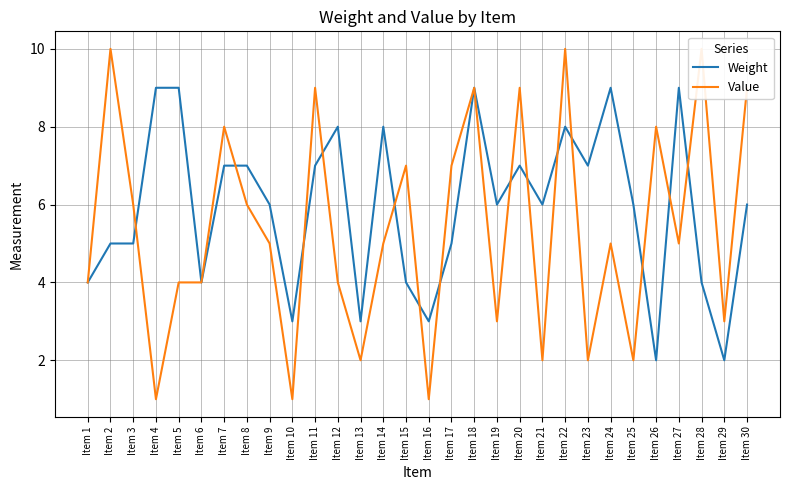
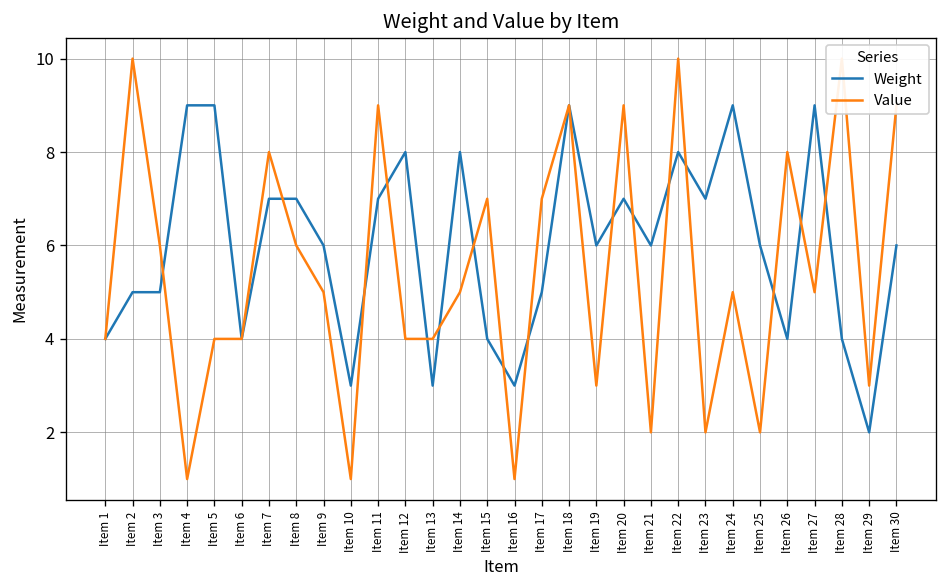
  {
    "Weight": {
      "Item 2": 5,
      "Item 3": 5,
      "Item 4": 9,
      "Item 5": 9,
      "Item 7": 7,
      "Item 8": 7,
      "Item 9": 6,
      "Item 10": 3,
      "Item 11": 7,
      "Item 12": 8,
      "Item 13": 3,
      "Item 14": 8,
      "Item 15": 4,
      "Item 16": 3,
      "Item 17": 5,
      "Item 19": 6,
      "Item 20": 7,
      "Item 21": 6,
      "Item 22": 8,
      "Item 23": 7,
      "Item 24": 9,
      "Item 25": 6,
-     "Item 26": 2,
+     "Item 26": 4,
      "Item 27": 9,
      "Item 28": 4,
      "Item 29": 2,
      "Item 30": 6
    },
    "Value": {
      "Item 2": 10,
      "Item 3": 6,
      "Item 4": 1,
      "Item 5": 4,
      "Item 7": 8,
      "Item 8": 6,
      "Item 9": 5,
      "Item 10": 1,
      "Item 11": 9,
      "Item 12": 4,
-     "Item 13": 2,
+     "Item 13": 4,
      "Item 14": 5,
      "Item 15": 7,
      "Item 16": 1,
      "Item 17": 7,
      "Item 19": 3,
      "Item 20": 9,
      "Item 21": 2,
      "Item 22": 10,
      "Item 23": 2,
      "Item 24": 5,
      "Item 25": 2,
      "Item 26": 8,
      "Item 27": 5,
      "Item 29": 3
    }
  }
